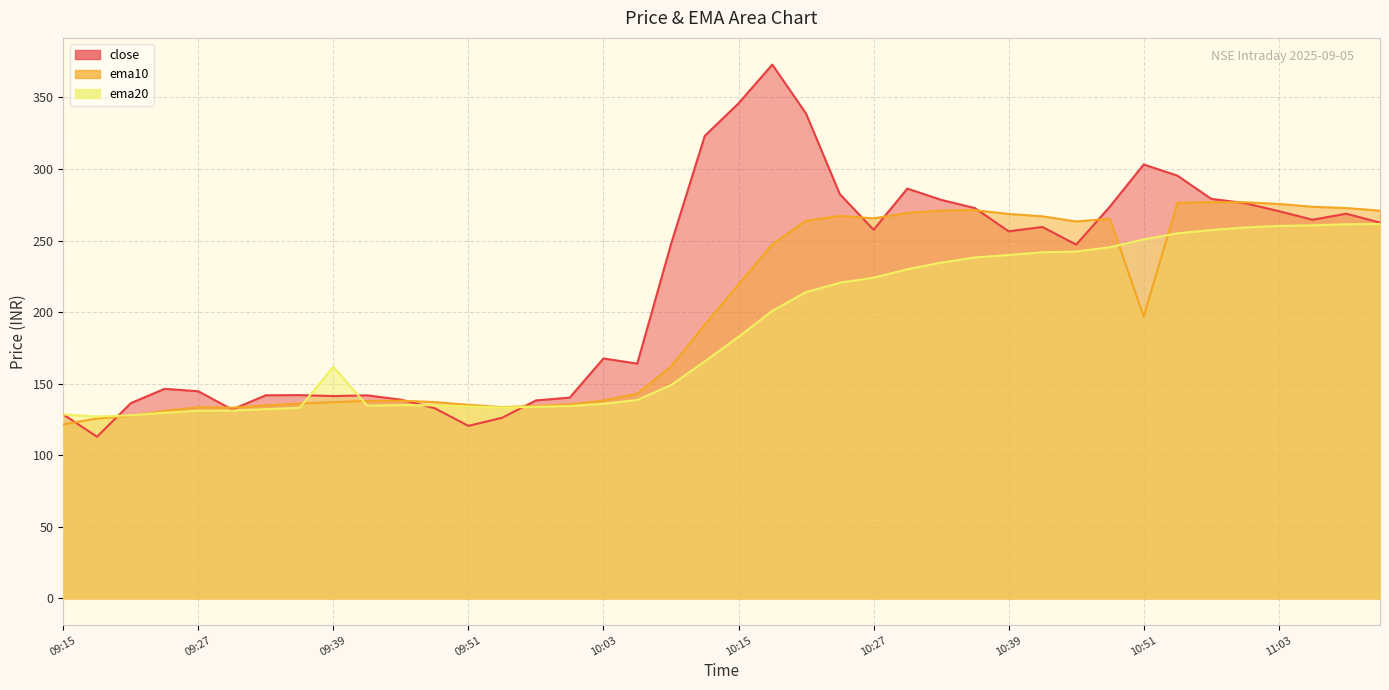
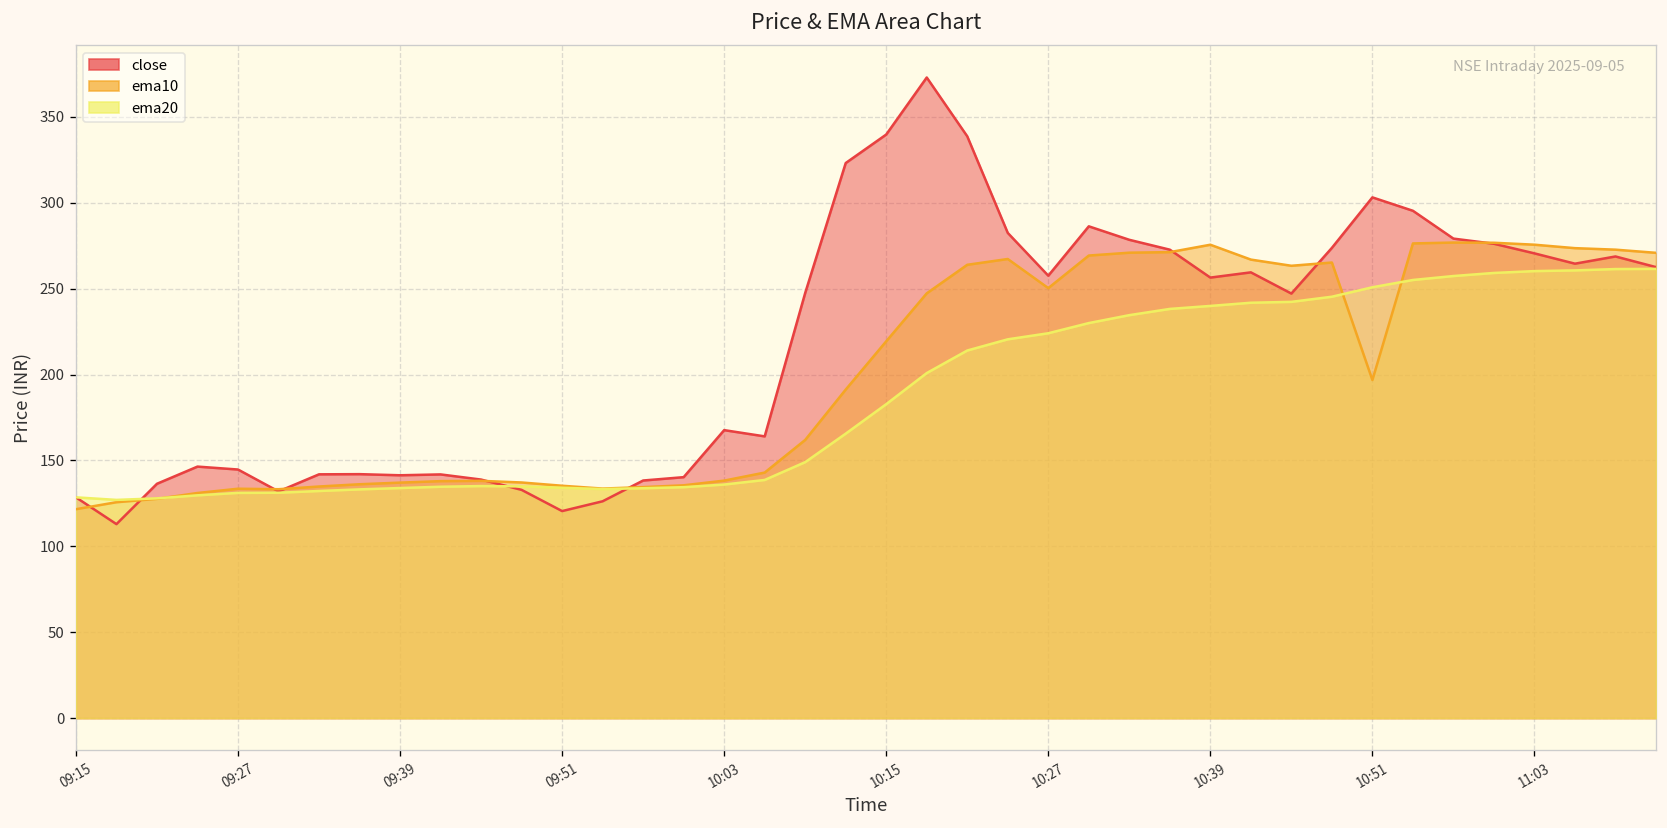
  {
    "close": {
      "09:27": 145,
      "09:39": 141,
      "09:51": 121,
      "10:03": 168,
-     "10:15": 346,
+     "10:15": 340,
      "10:27": 258,
      "10:39": 257,
      "10:51": 303,
      "11:03": 271
    },
    "ema10": {
      "09:15": 122,
      "09:27": 134,
      "09:39": 137,
      "10:03": 138,
      "10:15": 219,
-     "10:27": 266,
-     "10:39": 269,
+     "10:27": 250,
+     "10:39": 276,
      "10:51": 197,
      "11:03": 276
    },
    "ema20": {
      "09:27": 131,
-     "09:39": 162,
+     "09:39": 134,
      "10:03": 136,
      "10:15": 183,
      "10:27": 224,
      "10:39": 240,
      "10:51": 251,
      "11:03": 260
    }
  }
